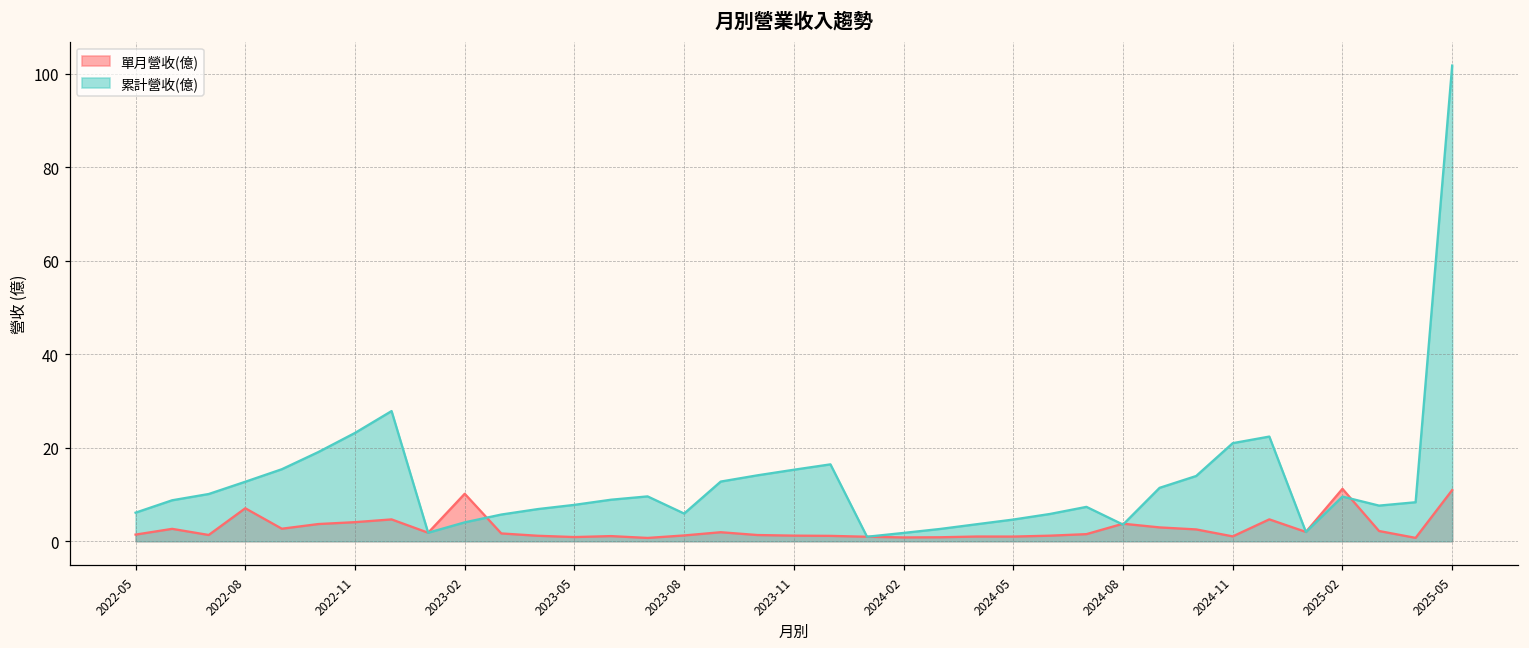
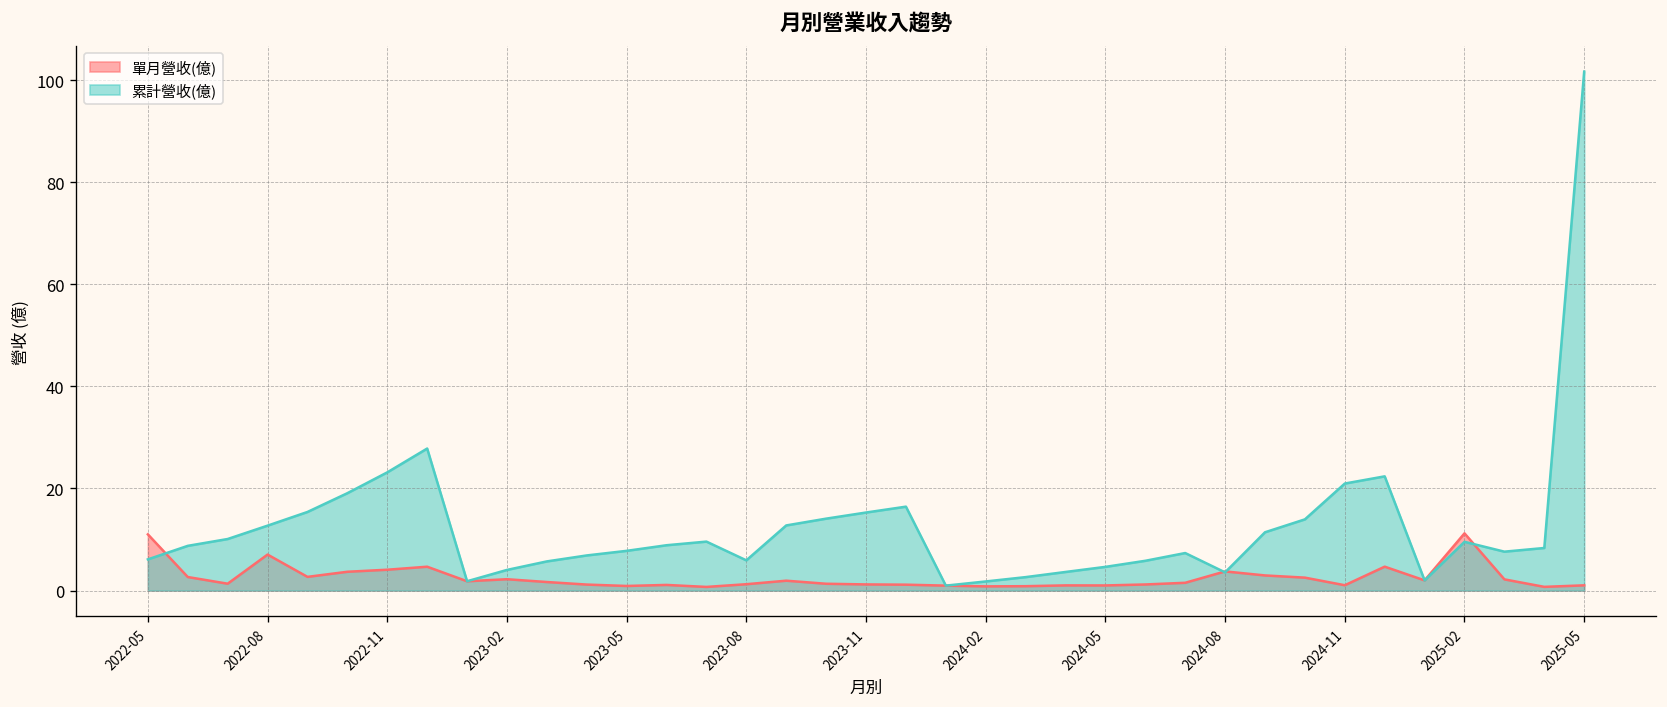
  {
    "單月營收(億)": {
-     "2022-05": 1,
+     "2022-05": 11,
      "2022-08": 7,
      "2022-11": 4,
-     "2023-02": 10,
+     "2023-02": 2,
      "2023-05": 1,
      "2023-08": 1,
      "2023-11": 1,
      "2024-02": 1,
      "2024-05": 1,
      "2024-11": 1,
      "2025-02": 11,
-     "2025-05": 11
+     "2025-05": 1
    },
    "累計營收(億)": {
      "2022-05": 6,
      "2022-08": 13,
      "2022-11": 23,
      "2023-02": 4,
      "2023-05": 8,
      "2023-08": 6,
      "2023-11": 15,
      "2024-02": 2,
      "2024-05": 5,
      "2024-11": 21,
      "2025-02": 10,
      "2025-05": 102
    }
  }
